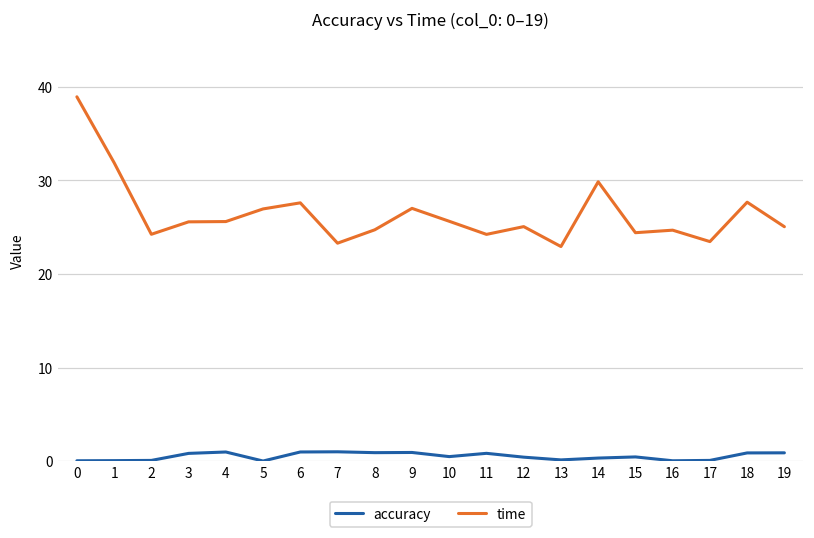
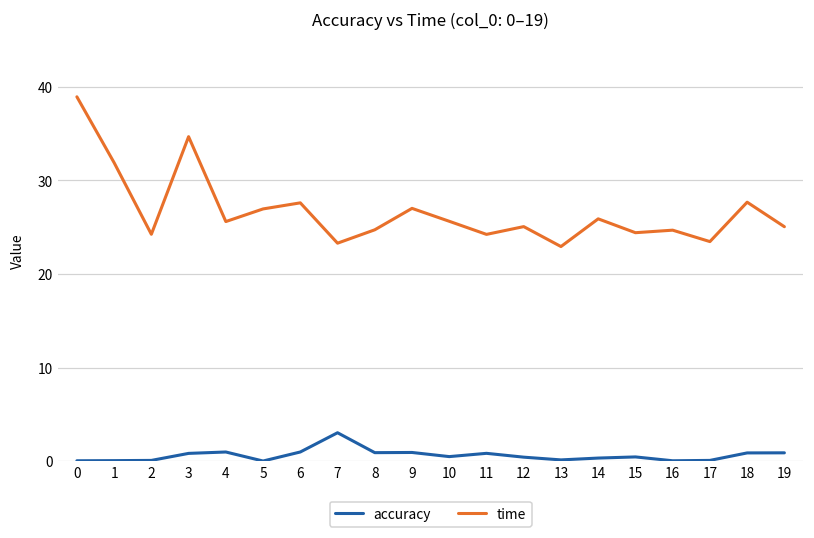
  {
    "accuracy": {
      "0": 0,
      "1": 0,
      "2": 0,
      "3": 1,
      "4": 1,
      "5": 0,
      "6": 1,
-     "7": 1,
+     "7": 3,
      "8": 1,
      "9": 1,
      "10": 0,
      "11": 1,
      "12": 0,
      "13": 0,
      "14": 0,
      "15": 0,
      "16": 0,
      "17": 0,
      "18": 1,
      "19": 1
    },
    "time": {
      "0": 39,
      "1": 32,
      "2": 24,
-     "3": 26,
+     "3": 35,
      "4": 26,
      "5": 27,
      "6": 28,
      "7": 23,
      "8": 25,
      "9": 27,
      "10": 26,
      "11": 24,
      "12": 25,
      "13": 23,
-     "14": 30,
+     "14": 26,
      "15": 24,
      "16": 25,
      "17": 23,
      "18": 28,
      "19": 25
    }
  }
